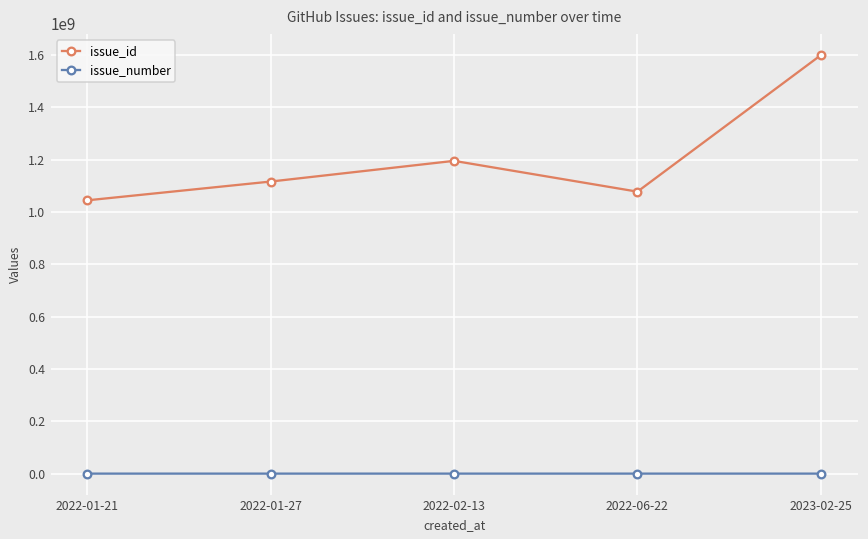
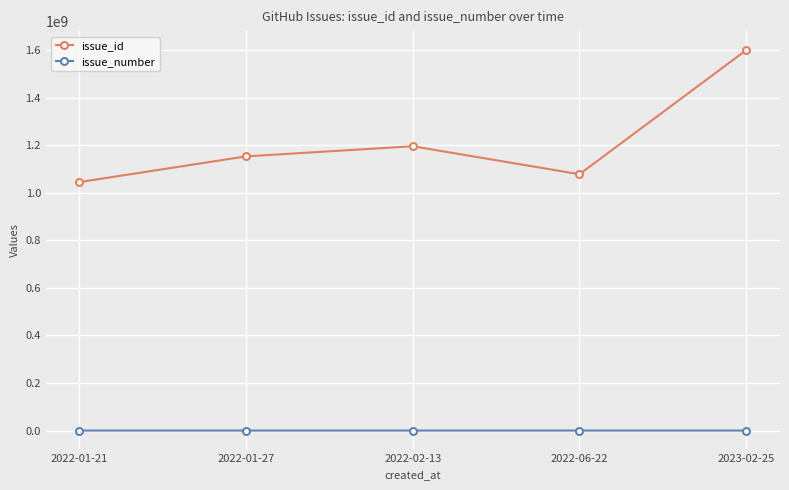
  {
    "issue_id": {
      "2022-01-21": 1040000000,
-     "2022-01-27": 1120000000,
+     "2022-01-27": 1150000000,
      "2022-02-13": 1200000000,
      "2022-06-22": 1080000000,
      "2023-02-25": 1600000000
    },
    "issue_number": {
      "2022-01-21": 0,
      "2022-01-27": 0,
      "2022-02-13": 0,
      "2022-06-22": 0,
      "2023-02-25": 0
    }
  }
